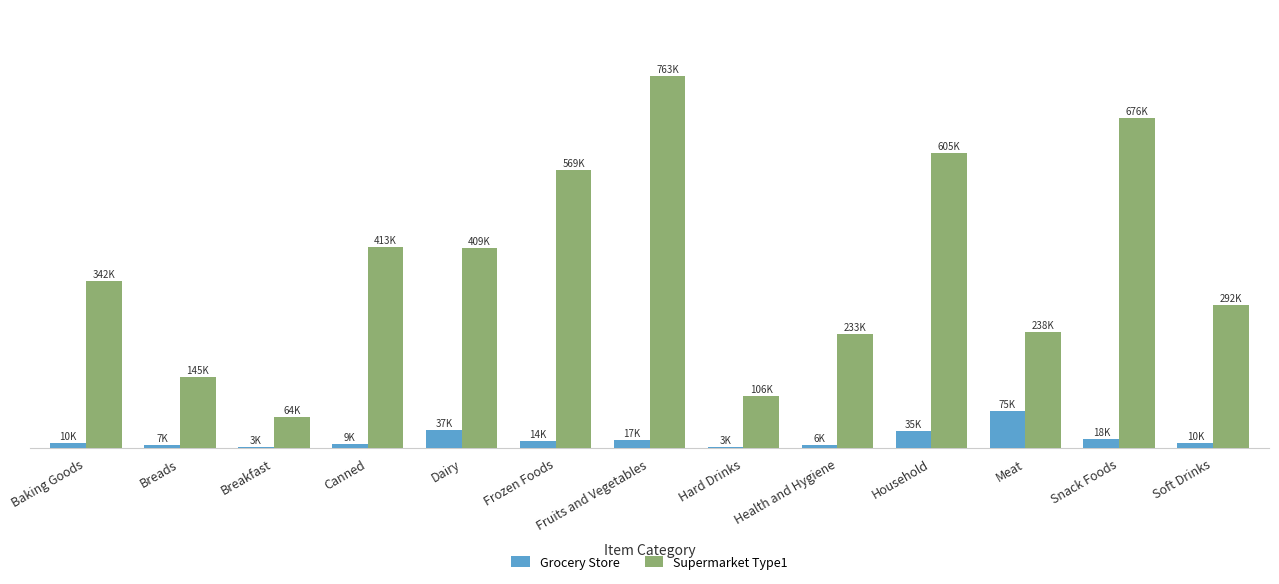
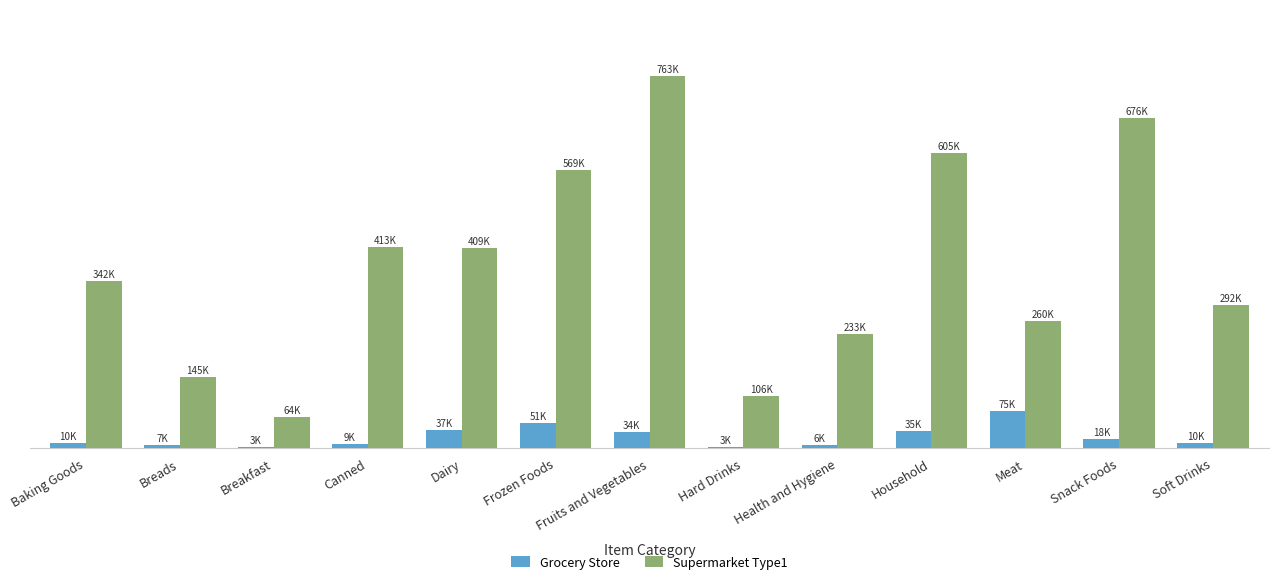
  {
    "Grocery Store": {
      "Baking Goods": "10K",
      "Breads": "7K",
      "Breakfast": "3K",
      "Canned": "9K",
      "Dairy": "37K",
-     "Frozen Foods": "14K",
-     "Fruits and Vegetables": "17K",
+     "Frozen Foods": "51K",
+     "Fruits and Vegetables": "34K",
      "Hard Drinks": "3K",
      "Health and Hygiene": "6K",
      "Household": "35K",
      "Meat": "75K",
      "Snack Foods": "18K",
      "Soft Drinks": "10K"
    },
    "Supermarket Type1": {
      "Baking Goods": "342K",
      "Breads": "145K",
      "Breakfast": "64K",
      "Canned": "413K",
      "Dairy": "409K",
      "Frozen Foods": "569K",
      "Fruits and Vegetables": "763K",
      "Hard Drinks": "106K",
      "Health and Hygiene": "233K",
      "Household": "605K",
-     "Meat": "238K",
+     "Meat": "260K",
      "Snack Foods": "676K",
      "Soft Drinks": "292K"
    }
  }
